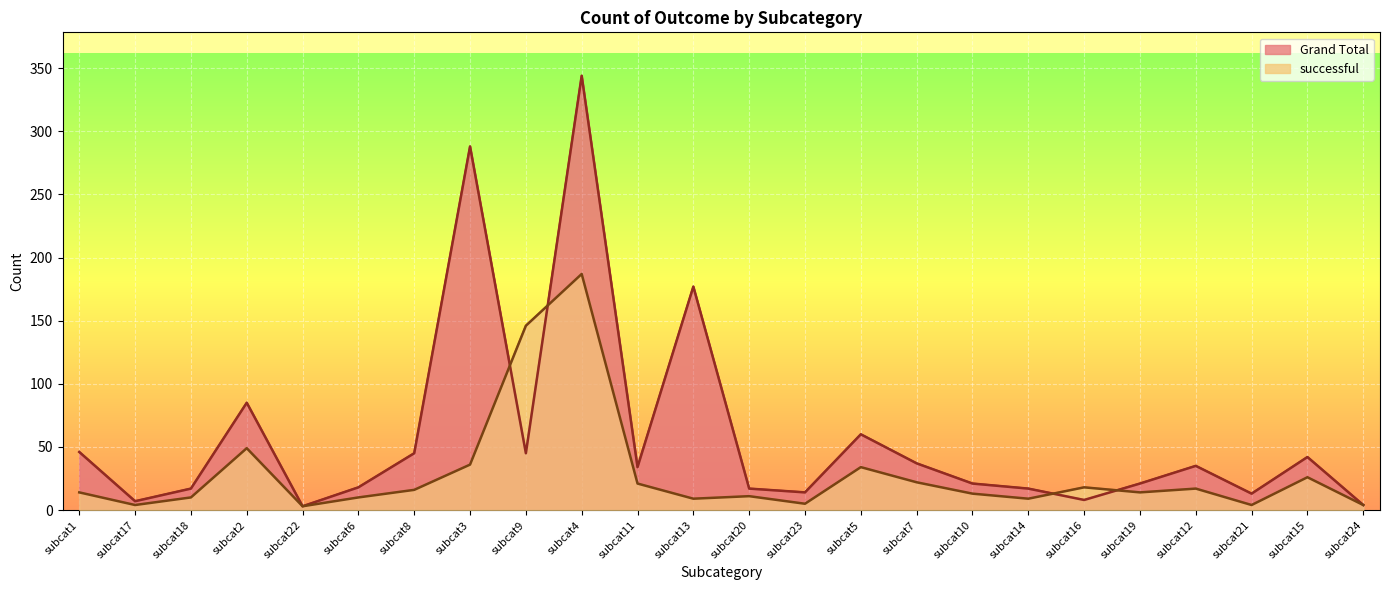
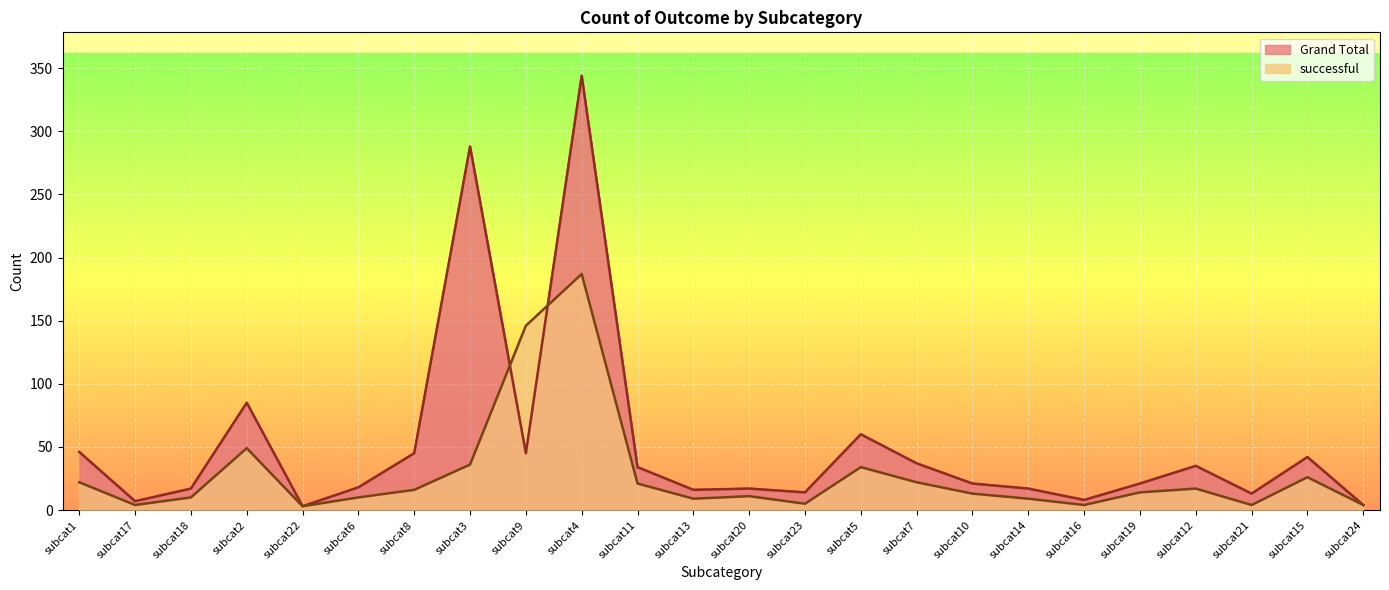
  {
    "Grand Total": {
      "subcat1": 46,
      "subcat17": 7,
      "subcat18": 17,
      "subcat2": 85,
      "subcat6": 18,
      "subcat8": 45,
      "subcat3": 288,
      "subcat9": 45,
      "subcat4": 344,
      "subcat11": 34,
-     "subcat13": 177,
+     "subcat13": 16,
      "subcat20": 17,
      "subcat23": 14,
      "subcat5": 60,
      "subcat7": 37,
      "subcat10": 21,
      "subcat14": 17,
      "subcat16": 8,
      "subcat19": 21,
      "subcat12": 35,
      "subcat21": 13,
      "subcat15": 42
    },
    "successful": {
-     "subcat1": 14,
+     "subcat1": 22,
      "subcat17": 4,
      "subcat18": 10,
      "subcat2": 49,
      "subcat6": 10,
      "subcat8": 16,
      "subcat3": 36,
      "subcat9": 146,
      "subcat4": 187,
      "subcat11": 21,
      "subcat13": 9,
      "subcat20": 11,
      "subcat23": 5,
      "subcat5": 34,
      "subcat7": 22,
      "subcat10": 13,
      "subcat14": 9,
-     "subcat16": 18,
+     "subcat16": 4,
      "subcat19": 14,
      "subcat12": 17,
      "subcat21": 4,
      "subcat15": 26
    }
  }
